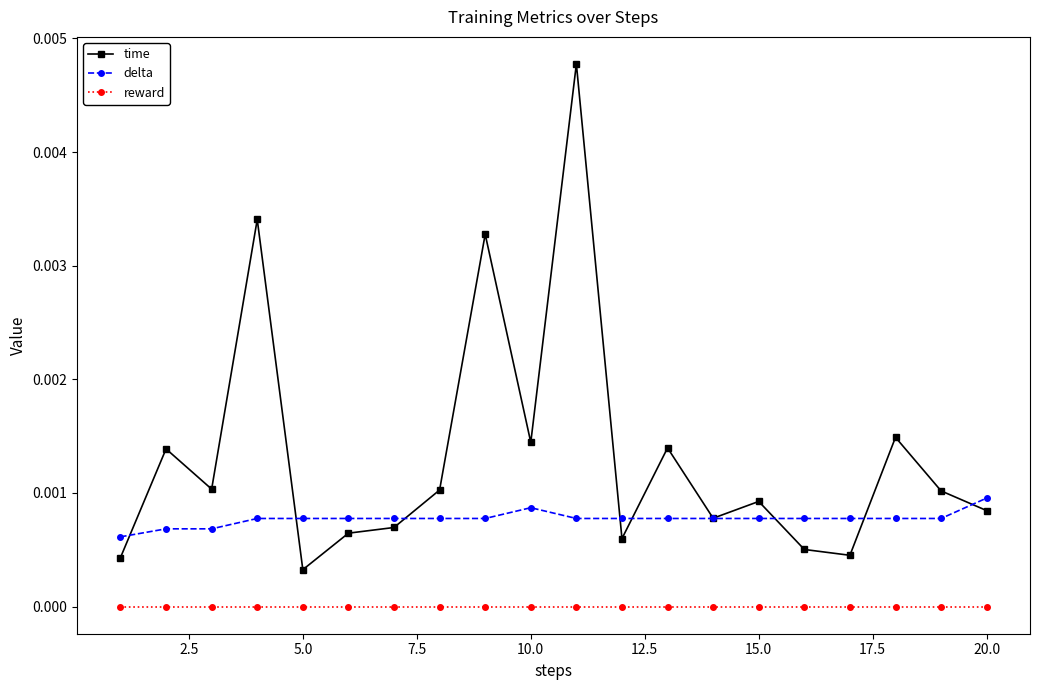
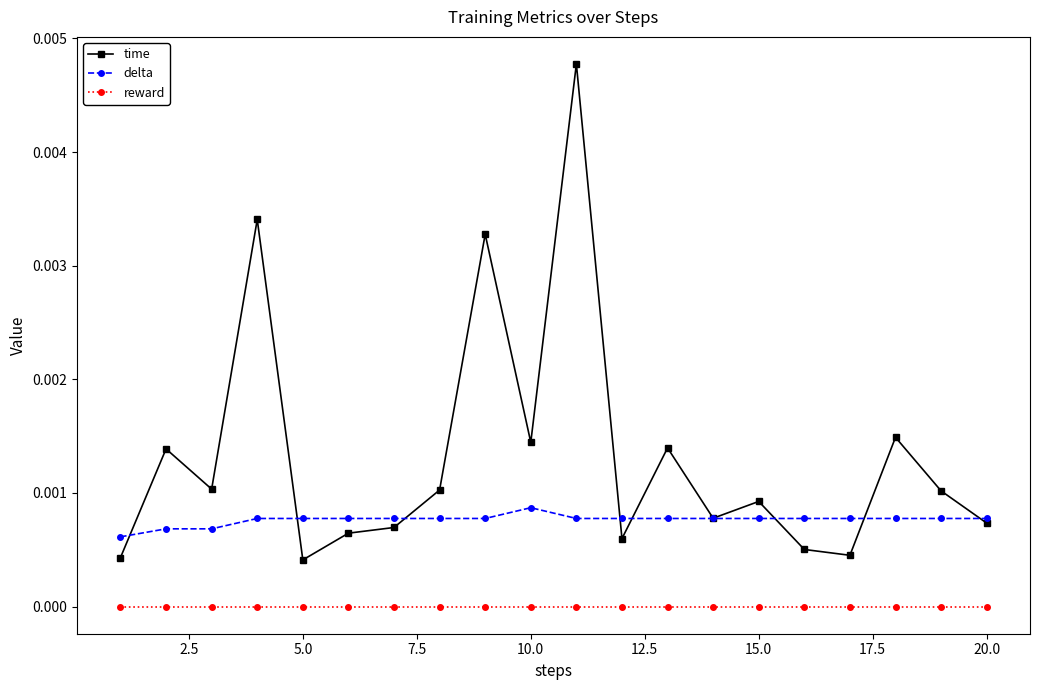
  {
    "time": {
-     "5.0": 0.00032,
+     "5.0": 0.00041,
      "10.0": 0.00145,
      "15.0": 0.00093,
-     "20.0": 0.00084
+     "20.0": 0.00073
    },
    "delta": {
      "5.0": 0.00078,
      "10.0": 0.00087,
      "15.0": 0.00078,
-     "20.0": 0.00095
+     "20.0": 0.00078
    },
    "reward": {
      "5.0": 0.00000,
      "10.0": 0.00000,
      "15.0": 0.00000,
      "20.0": 0.00000
    }
  }
